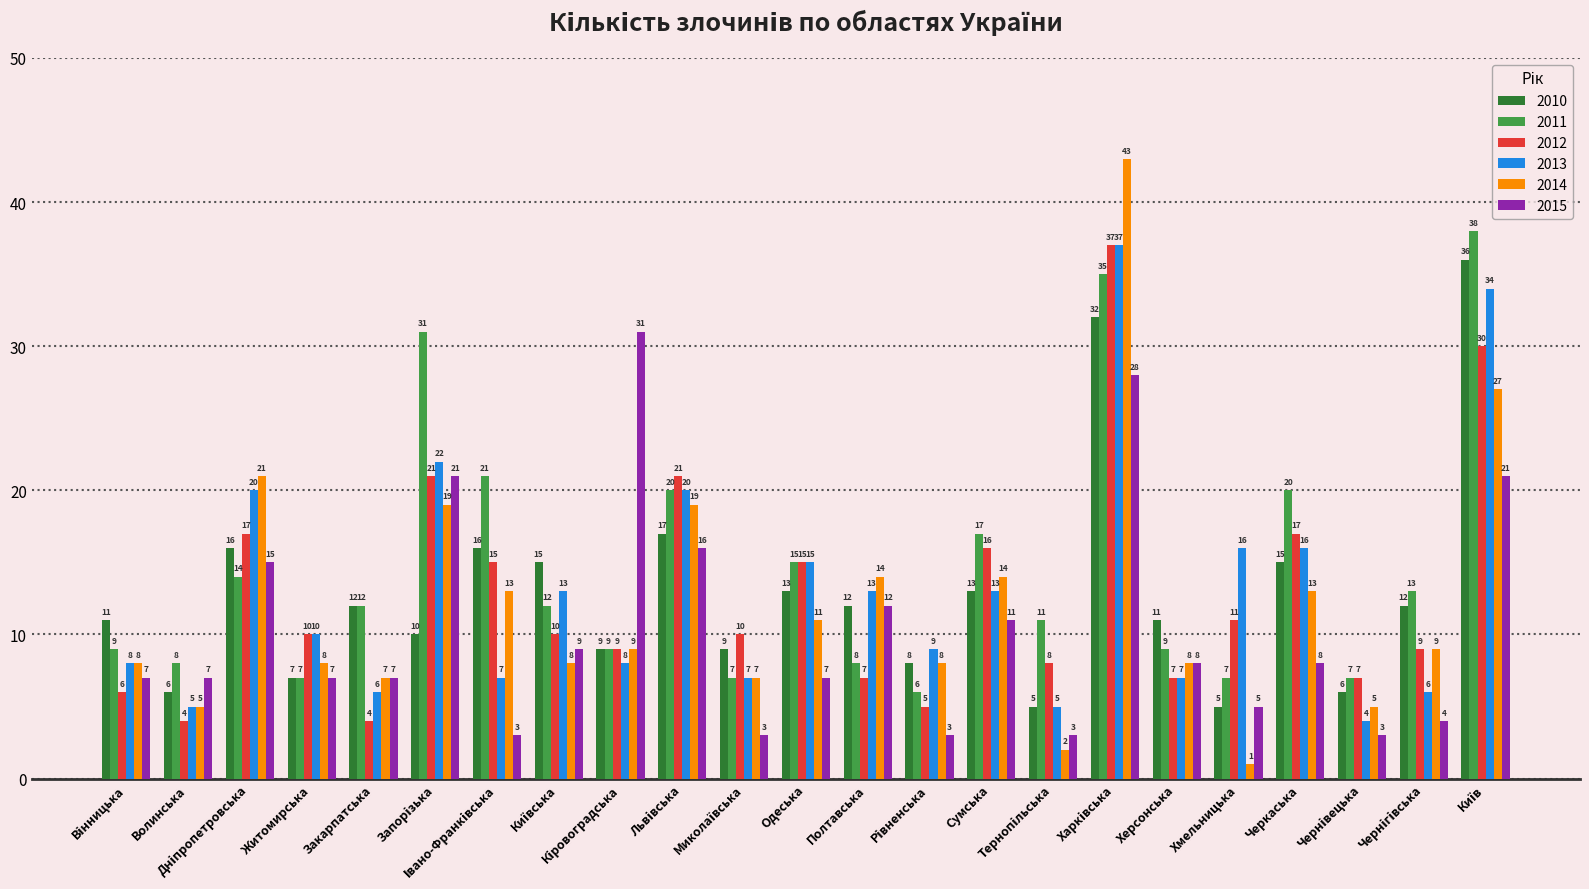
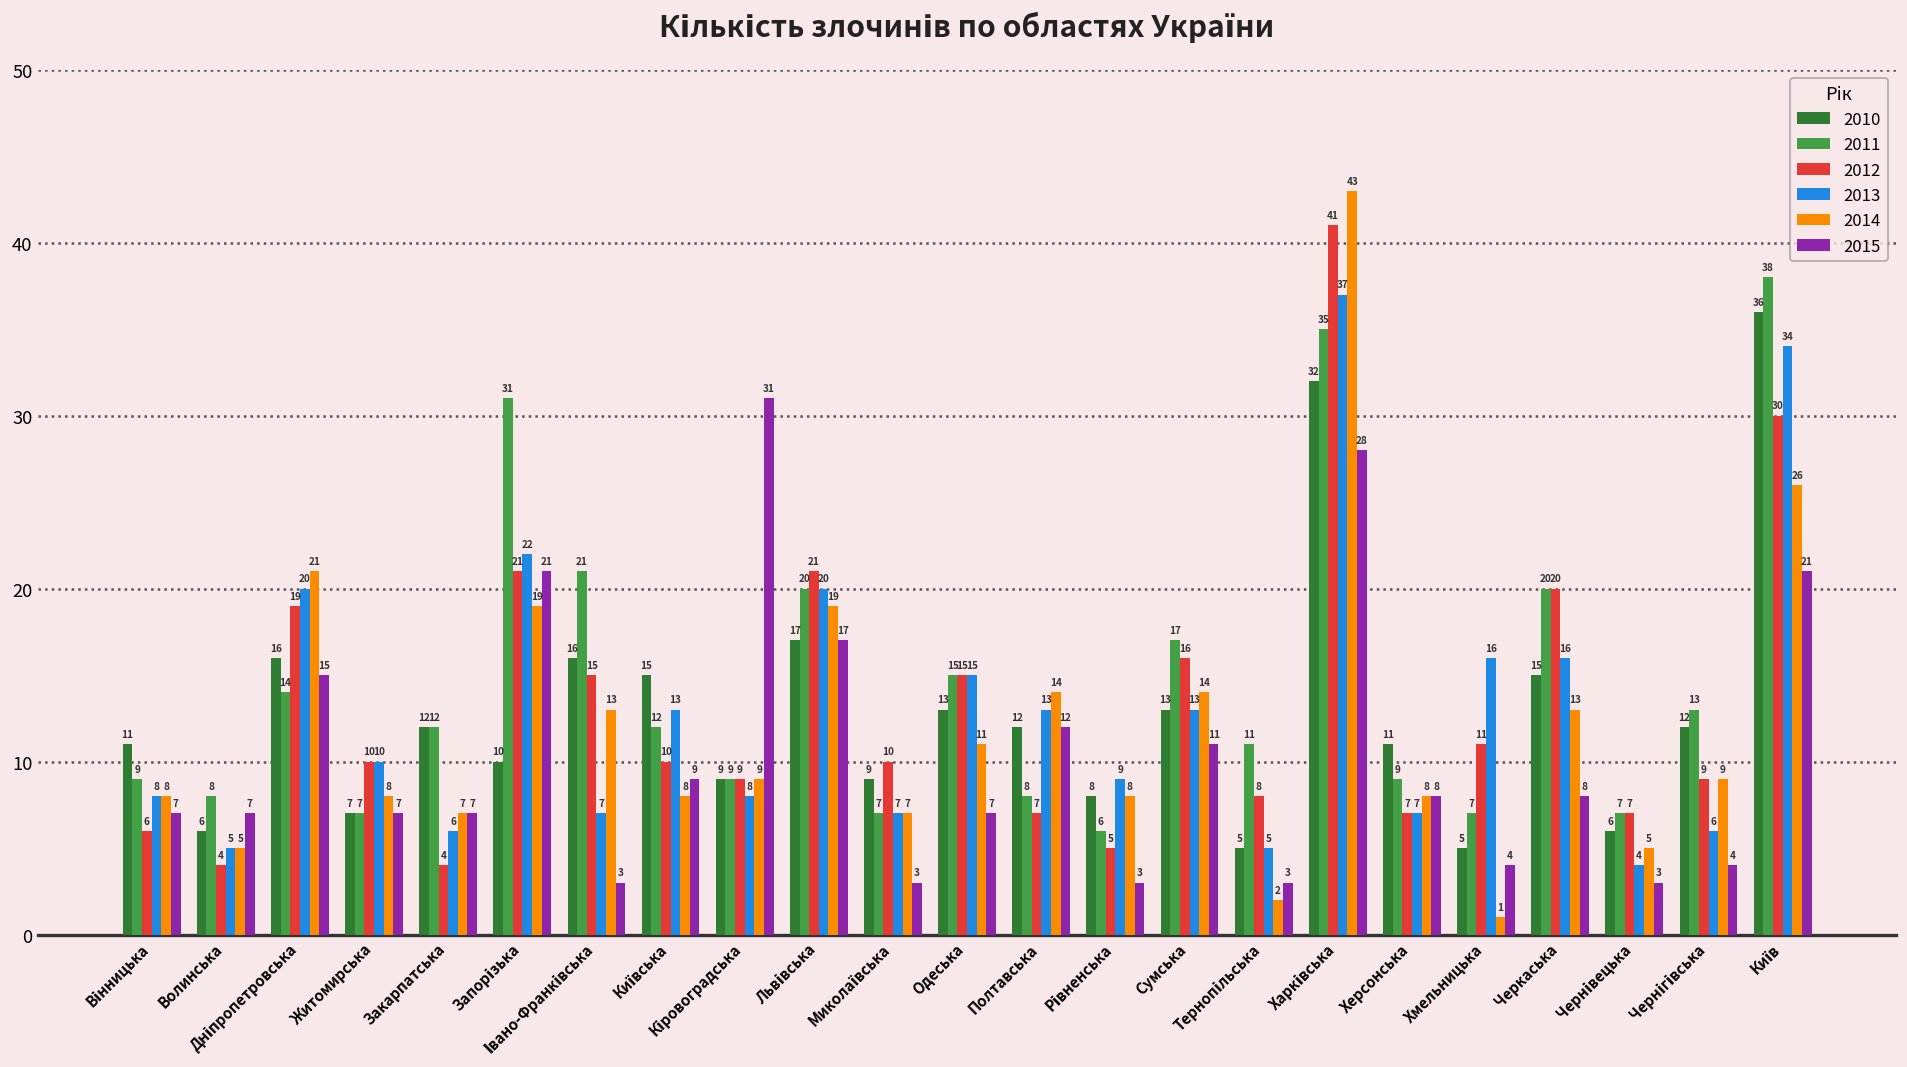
  {
    "2012": {
      "Вінницька": 6,
      "Волинська": 4,
-     "Дніпропетровська": 17,
+     "Дніпропетровська": 19,
      "Закарпатська": 4,
      "Запорізька": 21,
      "Івано-Франківська": 15,
      "Київська": 10,
      "Кіровоградська": 9,
      "Львівська": 21,
      "Миколаївська": 10,
      "Полтавська": 7,
      "Рівненська": 5,
      "Сумська": 16,
      "Тернопільська": 8,
-     "Харківська": 37,
+     "Харківська": 41,
      "Херсонська": 7,
      "Хмельницька": 11,
-     "Черкаська": 17,
+     "Черкаська": 20,
      "Чернівецька": 7,
      "Чернігівська": 9,
      "Київ": 30
    },
    "2013": {
      "Вінницька": 8,
      "Волинська": 5,
      "Дніпропетровська": 20,
      "Закарпатська": 6,
      "Запорізька": 22,
      "Івано-Франківська": 7,
      "Київська": 13,
      "Кіровоградська": 8,
      "Львівська": 20,
      "Миколаївська": 7,
      "Полтавська": 13,
      "Рівненська": 9,
      "Сумська": 13,
      "Тернопільська": 5,
      "Харківська": 37,
      "Херсонська": 7,
      "Хмельницька": 16,
      "Черкаська": 16,
      "Чернівецька": 4,
      "Чернігівська": 6,
      "Київ": 34
    },
    "2014": {
      "Вінницька": 8,
      "Волинська": 5,
      "Дніпропетровська": 21,
      "Житомирська": 8,
      "Закарпатська": 7,
      "Запорізька": 19,
      "Івано-Франківська": 13,
      "Київська": 8,
      "Кіровоградська": 9,
      "Львівська": 19,
      "Миколаївська": 7,
      "Одеська": 11,
      "Полтавська": 14,
      "Рівненська": 8,
      "Сумська": 14,
      "Тернопільська": 2,
      "Харківська": 43,
      "Херсонська": 8,
      "Хмельницька": 1,
      "Черкаська": 13,
      "Чернівецька": 5,
      "Чернігівська": 9,
-     "Київ": 27
+     "Київ": 26
    },
    "2015": {
      "Вінницька": 7,
      "Волинська": 7,
      "Дніпропетровська": 15,
      "Житомирська": 7,
      "Закарпатська": 7,
      "Запорізька": 21,
      "Івано-Франківська": 3,
      "Київська": 9,
      "Кіровоградська": 31,
-     "Львівська": 16,
+     "Львівська": 17,
      "Миколаївська": 3,
      "Одеська": 7,
      "Полтавська": 12,
      "Рівненська": 3,
      "Сумська": 11,
      "Тернопільська": 3,
      "Харківська": 28,
      "Херсонська": 8,
-     "Хмельницька": 5,
+     "Хмельницька": 4,
      "Черкаська": 8,
      "Чернівецька": 3,
      "Чернігівська": 4,
      "Київ": 21
    }
  }
